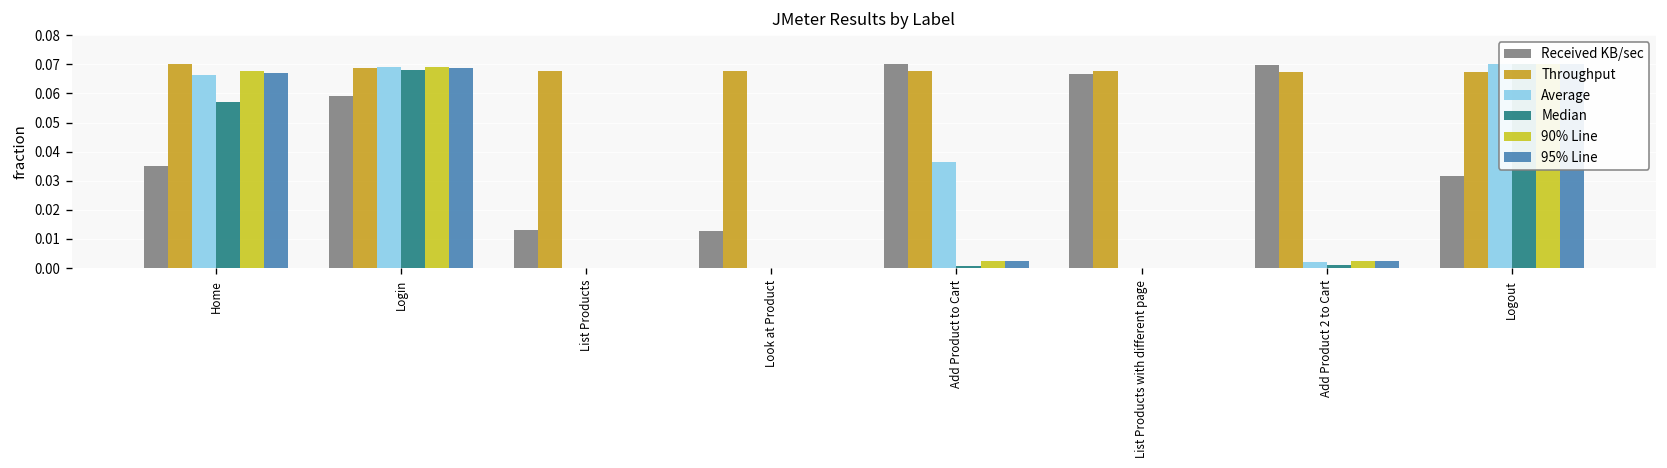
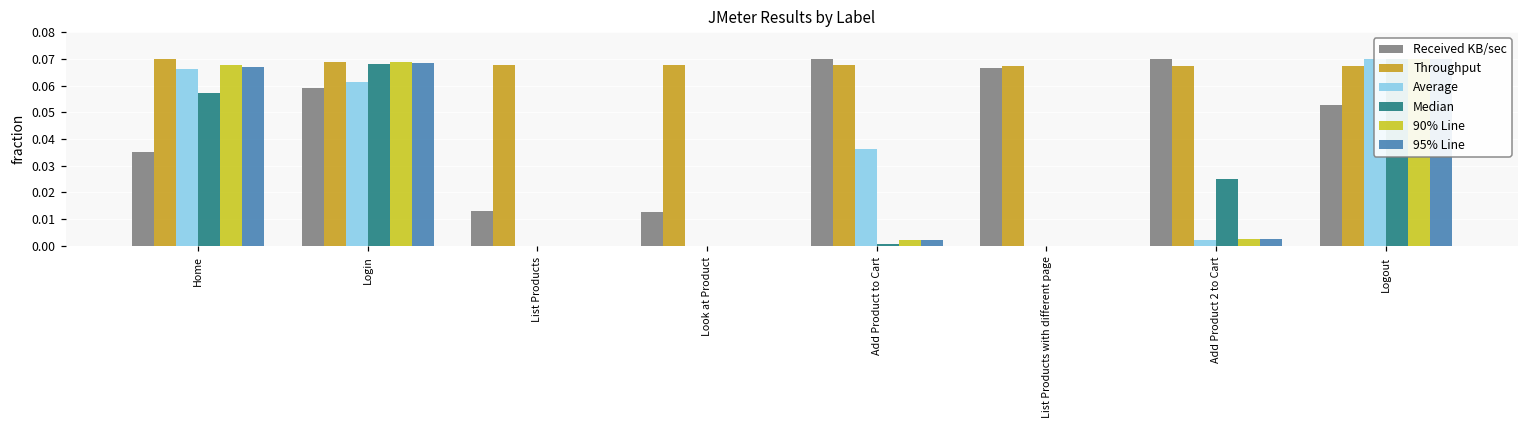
  {
    "Received KB/sec": {
      "Home": 0.035,
      "Login": 0.059,
      "List Products": 0.013,
      "Look at Product": 0.013,
      "Add Product to Cart": 0.070,
      "List Products with different page": 0.067,
      "Add Product 2 to Cart": 0.070,
-     "Logout": 0.031
+     "Logout": 0.053
    },
    "Average": {
      "Home": 0.066,
-     "Login": 0.069,
+     "Login": 0.061,
      "List Products": 0.000,
      "Look at Product": 0.000,
      "Add Product to Cart": 0.036,
      "List Products with different page": 0.000,
      "Add Product 2 to Cart": 0.002
    },
    "Median": {
      "Home": 0.057,
      "Login": 0.068,
      "List Products": 0.000,
      "Look at Product": 0.000,
      "List Products with different page": 0.000,
-     "Add Product 2 to Cart": 0.001
+     "Add Product 2 to Cart": 0.025
    },
    "95% Line": {
      "Home": 0.067,
      "Login": 0.069,
      "List Products": 0.000,
      "Look at Product": 0.000,
      "Add Product to Cart": 0.002,
      "List Products with different page": 0.000,
      "Add Product 2 to Cart": 0.002
    }
  }
